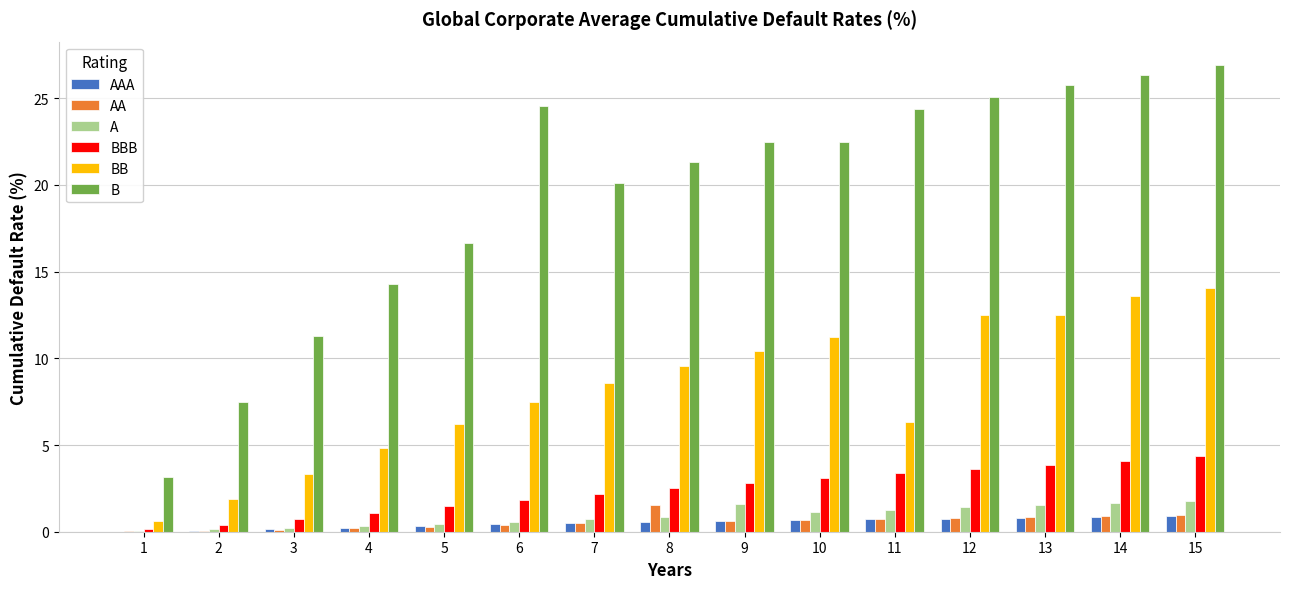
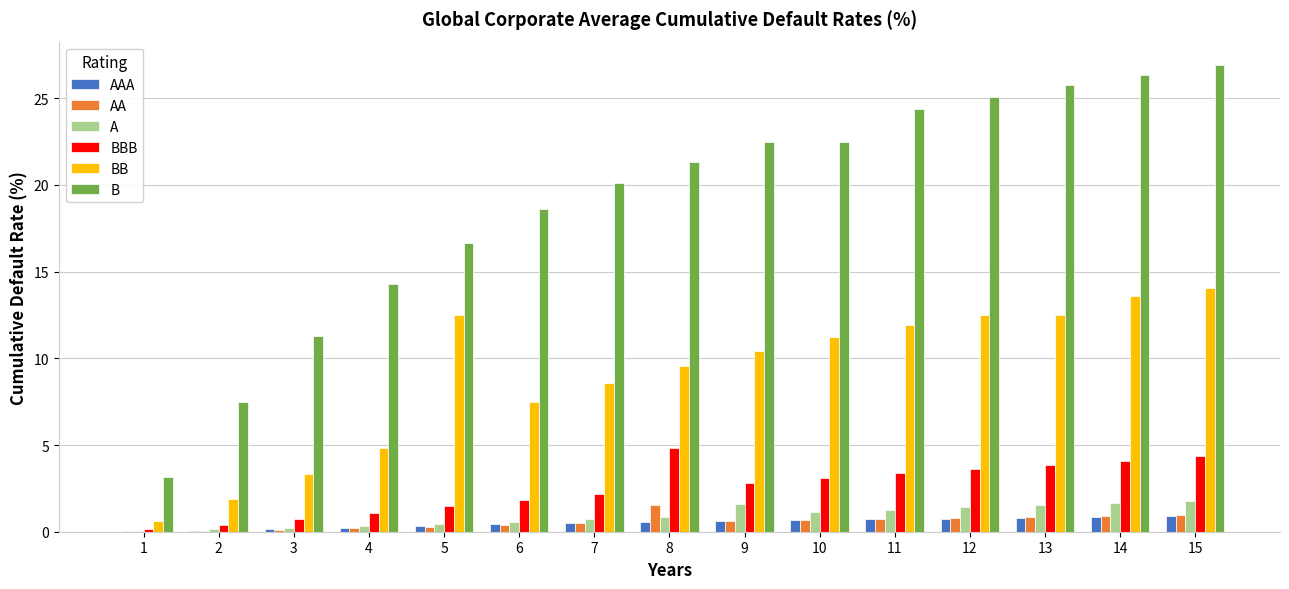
  {
    "AAA": {
      "1": 0.0,
      "4": 0.2,
      "5": 0.3,
      "6": 0.5,
      "7": 0.5,
      "8": 0.6,
      "9": 0.6,
      "10": 0.7,
      "11": 0.7,
      "12": 0.8,
      "13": 0.8,
      "14": 0.8,
      "15": 0.9
    },
    "AA": {
      "4": 0.2,
      "5": 0.3,
      "6": 0.4,
      "7": 0.5,
      "8": 1.6,
      "9": 0.6,
      "10": 0.7,
      "11": 0.7,
      "12": 0.8,
      "13": 0.9,
      "14": 0.9,
      "15": 1.0
    },
    "A": {
      "3": 0.2,
      "4": 0.3,
      "5": 0.4,
      "6": 0.6,
      "7": 0.7,
      "8": 0.9,
      "9": 1.6,
      "10": 1.2,
      "11": 1.3,
      "12": 1.4,
      "13": 1.5,
      "14": 1.6,
      "15": 1.8
    },
    "BBB": {
      "1": 0.2,
      "2": 0.4,
      "3": 0.7,
      "4": 1.1,
      "5": 1.5,
      "6": 1.9,
      "7": 2.2,
-     "8": 2.5,
+     "8": 4.8,
      "9": 2.8,
      "10": 3.1,
      "11": 3.4,
      "12": 3.6,
      "13": 3.9,
      "14": 4.1,
      "15": 4.3
    },
    "BB": {
      "1": 0.6,
      "2": 1.9,
      "3": 3.4,
      "4": 4.8,
-     "5": 6.2,
+     "5": 12.5,
      "6": 7.5,
      "7": 8.6,
      "8": 9.6,
      "9": 10.5,
      "10": 11.2,
-     "11": 6.3,
+     "11": 11.9,
      "12": 12.5,
      "13": 12.5,
      "14": 13.6,
      "15": 14.1
    },
    "B": {
      "1": 3.2,
      "2": 7.5,
      "3": 11.3,
      "4": 14.3,
      "5": 16.7,
-     "6": 24.6,
+     "6": 18.6,
      "7": 20.1,
      "8": 21.3,
      "9": 22.5,
      "10": 22.5,
      "11": 24.4,
      "12": 25.1,
      "13": 25.8,
      "14": 26.4,
      "15": 26.9
    }
  }
